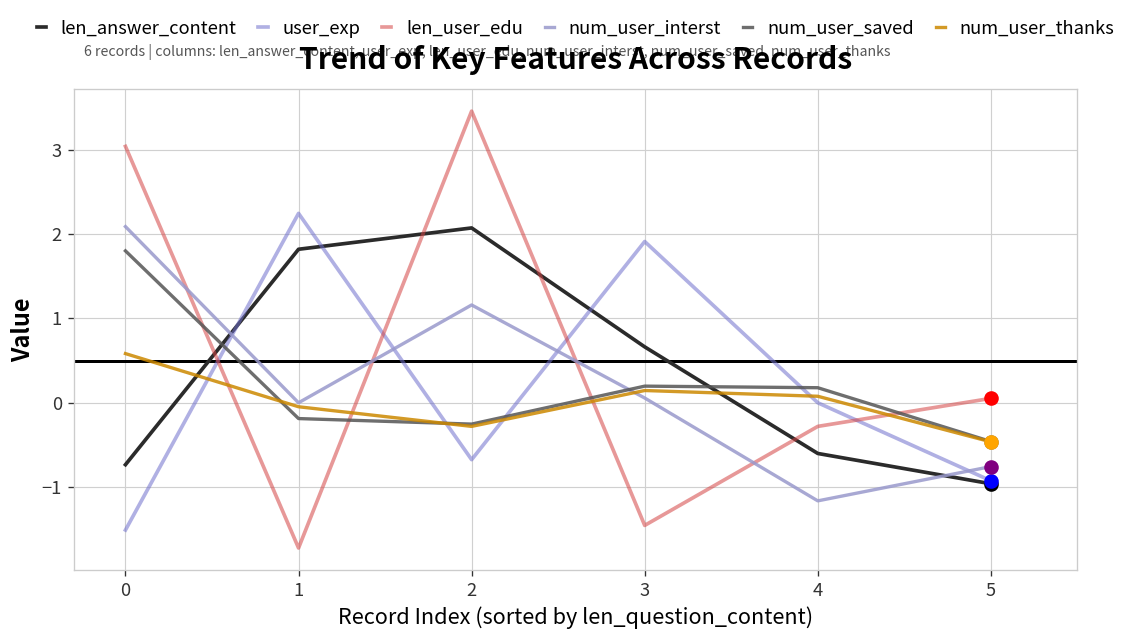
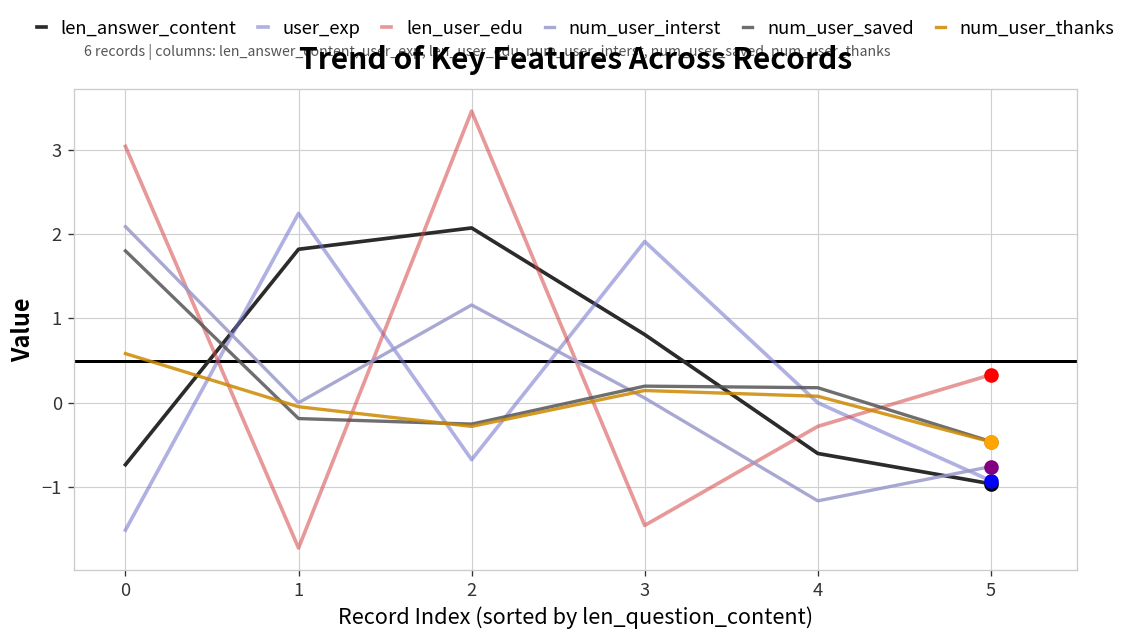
  {
    "len_answer_content": {
      "0": -0.7,
      "1": 1.8,
      "2": 2.1,
-     "3": 0.7,
+     "3": 0.8,
      "4": -0.6
    },
    "len_user_edu": {
      "0": 3.0,
      "1": -1.7,
      "2": 3.5,
      "3": -1.5,
      "4": -0.3,
-     "5": 0.1
+     "5": 0.3
    },
    "num_user_thanks": {
      "0": 0.6,
      "1": 0.0,
      "3": 0.1,
      "4": 0.1
    }
  }
